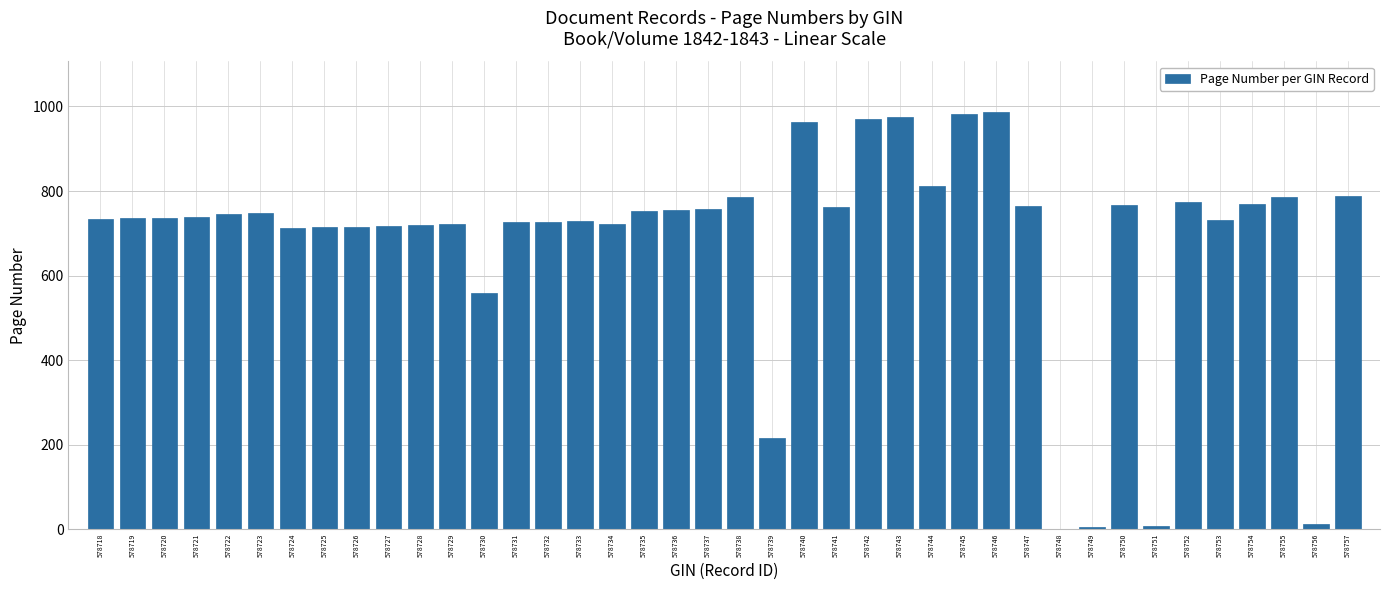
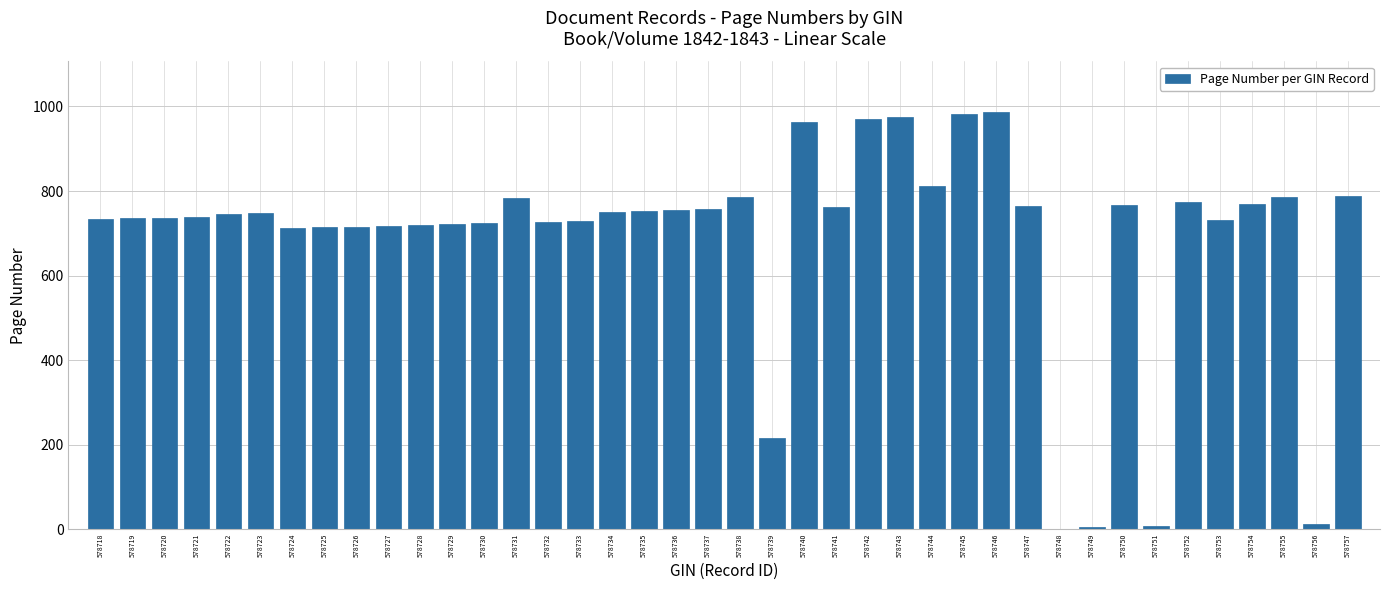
  {
    "578718": 730,
    "578719": 740,
    "578720": 740,
    "578721": 740,
    "578722": 750,
    "578723": 750,
    "578724": 710,
    "578725": 710,
    "578726": 720,
    "578727": 720,
    "578728": 720,
    "578729": 720,
-   "578730": 560,
-   "578731": 730,
+   "578730": 730,
+   "578731": 780,
    "578732": 730,
    "578733": 730,
-   "578734": 720,
+   "578734": 750,
    "578735": 750,
    "578736": 760,
    "578737": 760,
    "578738": 790,
    "578739": 220,
    "578740": 960,
    "578741": 760,
    "578742": 970,
    "578743": 980,
    "578744": 810,
    "578745": 980,
    "578746": 990,
    "578747": 770,
    "578750": 770,
    "578751": 10,
    "578752": 770,
    "578753": 730,
    "578754": 770,
    "578755": 790,
    "578756": 10,
    "578757": 790
  }
